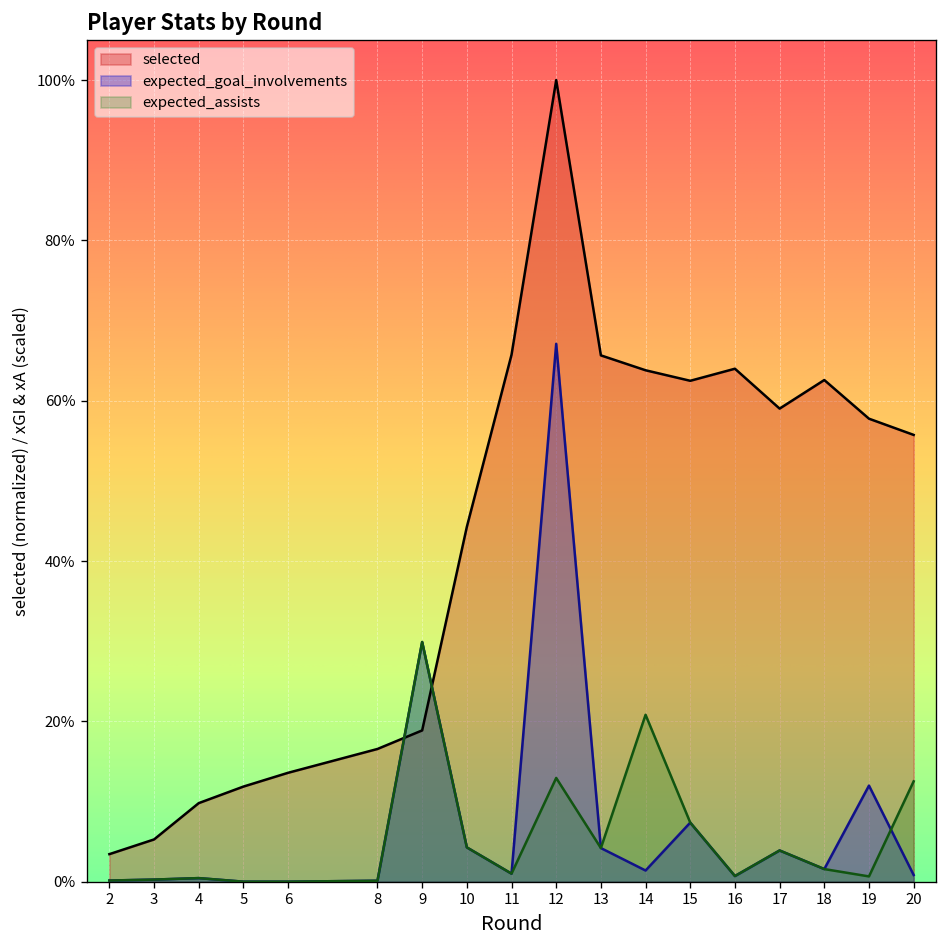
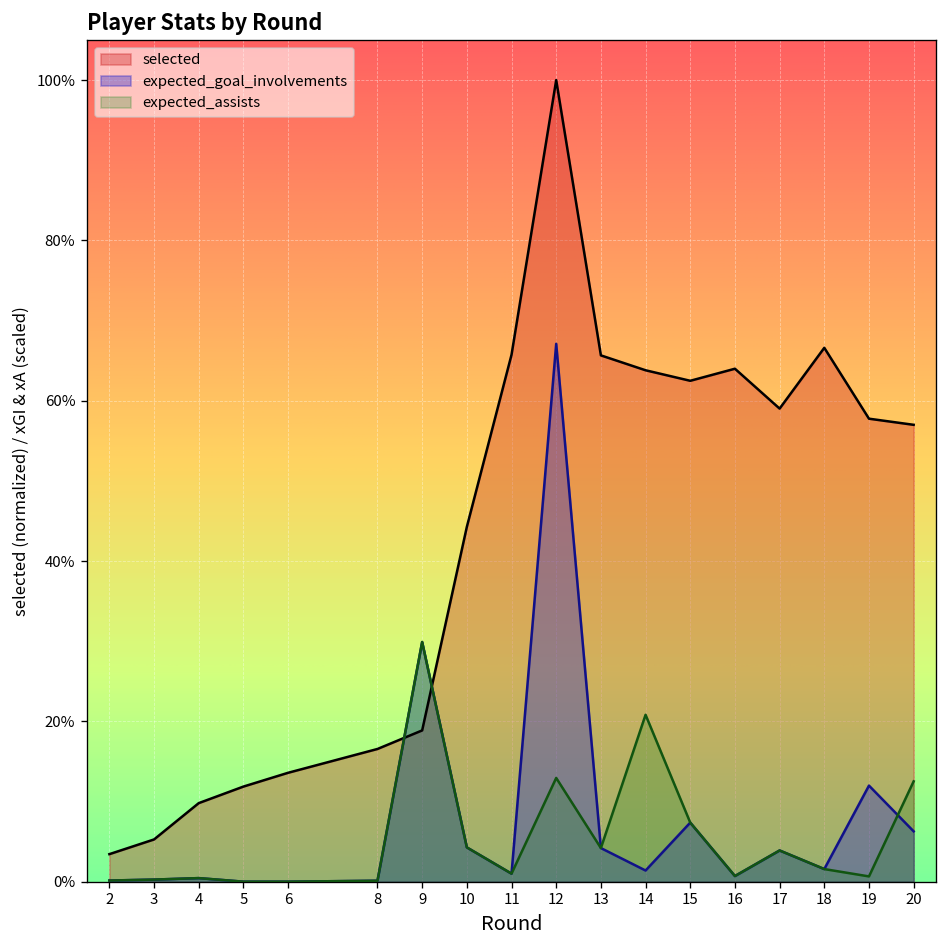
  {
    "selected": {
      "2": "3%",
      "3": "5%",
      "4": "10%",
      "5": "12%",
      "6": "14%",
      "8": "17%",
      "9": "19%",
      "10": "44%",
      "11": "66%",
      "12": "100%",
      "13": "66%",
      "14": "64%",
      "15": "62%",
      "16": "64%",
      "17": "59%",
-     "18": "63%",
+     "18": "67%",
      "19": "58%",
-     "20": "56%"
+     "20": "57%"
    },
    "expected_goal_involvements": {
      "12": "67%",
      "14": "1%",
      "19": "12%",
-     "20": "1%"
+     "20": "6%"
    },
    "expected_assists": {
      "12": "13%",
      "14": "21%",
      "19": "1%",
      "20": "13%"
    }
  }
